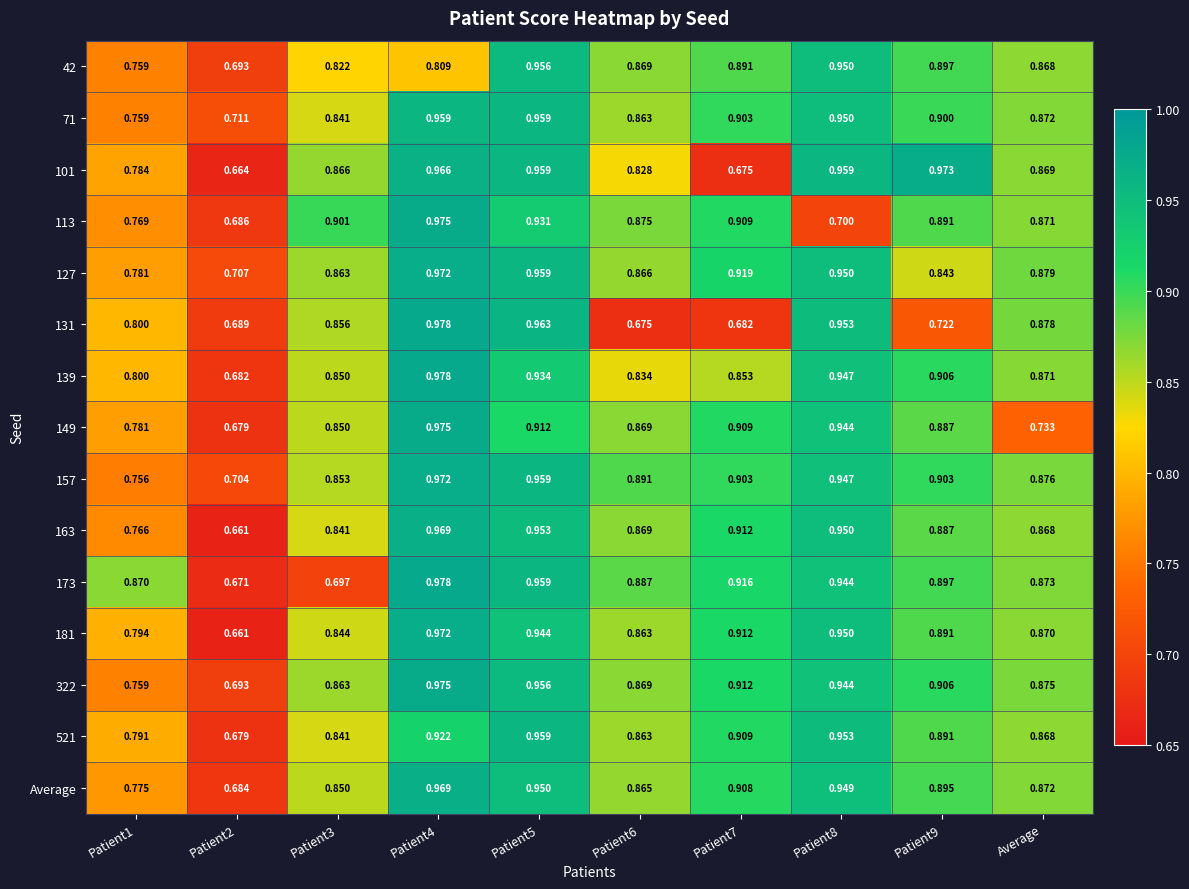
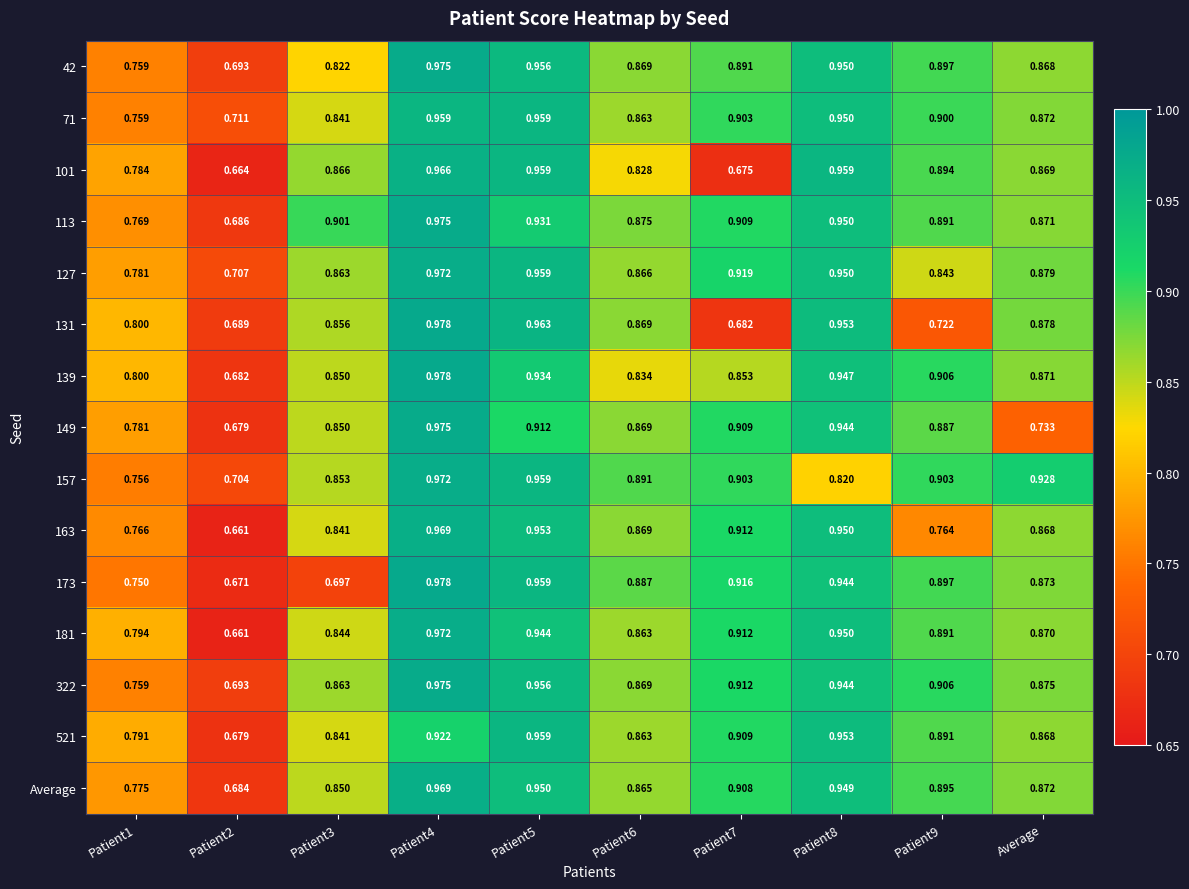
  {
    "42": {
      "Patient1": 0.759,
      "Patient2": 0.693,
      "Patient3": 0.822,
-     "Patient4": 0.809,
+     "Patient4": 0.975,
      "Patient5": 0.956,
      "Patient6": 0.869,
      "Patient7": 0.891,
      "Patient8": 0.950,
      "Patient9": 0.897,
      "Average": 0.868
    },
    "71": {
      "Patient1": 0.759,
      "Patient2": 0.711,
      "Patient3": 0.841,
      "Patient4": 0.959,
      "Patient5": 0.959,
      "Patient6": 0.863,
      "Patient7": 0.903,
      "Patient8": 0.950,
      "Patient9": 0.900,
      "Average": 0.872
    },
    "101": {
      "Patient1": 0.784,
      "Patient2": 0.664,
      "Patient3": 0.866,
      "Patient4": 0.966,
      "Patient5": 0.959,
      "Patient6": 0.828,
      "Patient7": 0.675,
      "Patient8": 0.959,
-     "Patient9": 0.973,
+     "Patient9": 0.894,
      "Average": 0.869
    },
    "113": {
      "Patient1": 0.769,
      "Patient2": 0.686,
      "Patient3": 0.901,
      "Patient4": 0.975,
      "Patient5": 0.931,
      "Patient6": 0.875,
      "Patient7": 0.909,
-     "Patient8": 0.700,
+     "Patient8": 0.950,
      "Patient9": 0.891,
      "Average": 0.871
    },
    "127": {
      "Patient1": 0.781,
      "Patient2": 0.707,
      "Patient3": 0.863,
      "Patient4": 0.972,
      "Patient5": 0.959,
      "Patient6": 0.866,
      "Patient7": 0.919,
      "Patient8": 0.950,
      "Patient9": 0.843,
      "Average": 0.879
    },
    "131": {
      "Patient1": 0.800,
      "Patient2": 0.689,
      "Patient3": 0.856,
      "Patient4": 0.978,
      "Patient5": 0.963,
-     "Patient6": 0.675,
+     "Patient6": 0.869,
      "Patient7": 0.682,
      "Patient8": 0.953,
      "Patient9": 0.722,
      "Average": 0.878
    },
    "139": {
      "Patient1": 0.800,
      "Patient2": 0.682,
      "Patient3": 0.850,
      "Patient4": 0.978,
      "Patient5": 0.934,
      "Patient6": 0.834,
      "Patient7": 0.853,
      "Patient8": 0.947,
      "Patient9": 0.906,
      "Average": 0.871
    },
    "149": {
      "Patient1": 0.781,
      "Patient2": 0.679,
      "Patient3": 0.850,
      "Patient4": 0.975,
      "Patient5": 0.912,
      "Patient6": 0.869,
      "Patient7": 0.909,
      "Patient8": 0.944,
      "Patient9": 0.887,
      "Average": 0.733
    },
    "157": {
      "Patient1": 0.756,
      "Patient2": 0.704,
      "Patient3": 0.853,
      "Patient4": 0.972,
      "Patient5": 0.959,
      "Patient6": 0.891,
      "Patient7": 0.903,
-     "Patient8": 0.947,
+     "Patient8": 0.820,
      "Patient9": 0.903,
-     "Average": 0.876
+     "Average": 0.928
    },
    "163": {
      "Patient1": 0.766,
      "Patient2": 0.661,
      "Patient3": 0.841,
      "Patient4": 0.969,
      "Patient5": 0.953,
      "Patient6": 0.869,
      "Patient7": 0.912,
      "Patient8": 0.950,
-     "Patient9": 0.887,
+     "Patient9": 0.764,
      "Average": 0.868
    },
    "173": {
-     "Patient1": 0.870,
+     "Patient1": 0.750,
      "Patient2": 0.671,
      "Patient3": 0.697,
      "Patient4": 0.978,
      "Patient5": 0.959,
      "Patient6": 0.887,
      "Patient7": 0.916,
      "Patient8": 0.944,
      "Patient9": 0.897,
      "Average": 0.873
    },
    "181": {
      "Patient1": 0.794,
      "Patient2": 0.661,
      "Patient3": 0.844,
      "Patient4": 0.972,
      "Patient5": 0.944,
      "Patient6": 0.863,
      "Patient7": 0.912,
      "Patient8": 0.950,
      "Patient9": 0.891,
      "Average": 0.870
    },
    "322": {
      "Patient1": 0.759,
      "Patient2": 0.693,
      "Patient3": 0.863,
      "Patient4": 0.975,
      "Patient5": 0.956,
      "Patient6": 0.869,
      "Patient7": 0.912,
      "Patient8": 0.944,
      "Patient9": 0.906,
      "Average": 0.875
    },
    "521": {
      "Patient1": 0.791,
      "Patient2": 0.679,
      "Patient3": 0.841,
      "Patient4": 0.922,
      "Patient5": 0.959,
      "Patient6": 0.863,
      "Patient7": 0.909,
      "Patient8": 0.953,
      "Patient9": 0.891,
      "Average": 0.868
    },
    "Average": {
      "Patient1": 0.775,
      "Patient2": 0.684,
      "Patient3": 0.850,
      "Patient4": 0.969,
      "Patient5": 0.950,
      "Patient6": 0.865,
      "Patient7": 0.908,
      "Patient8": 0.949,
      "Patient9": 0.895,
      "Average": 0.872
    }
  }
